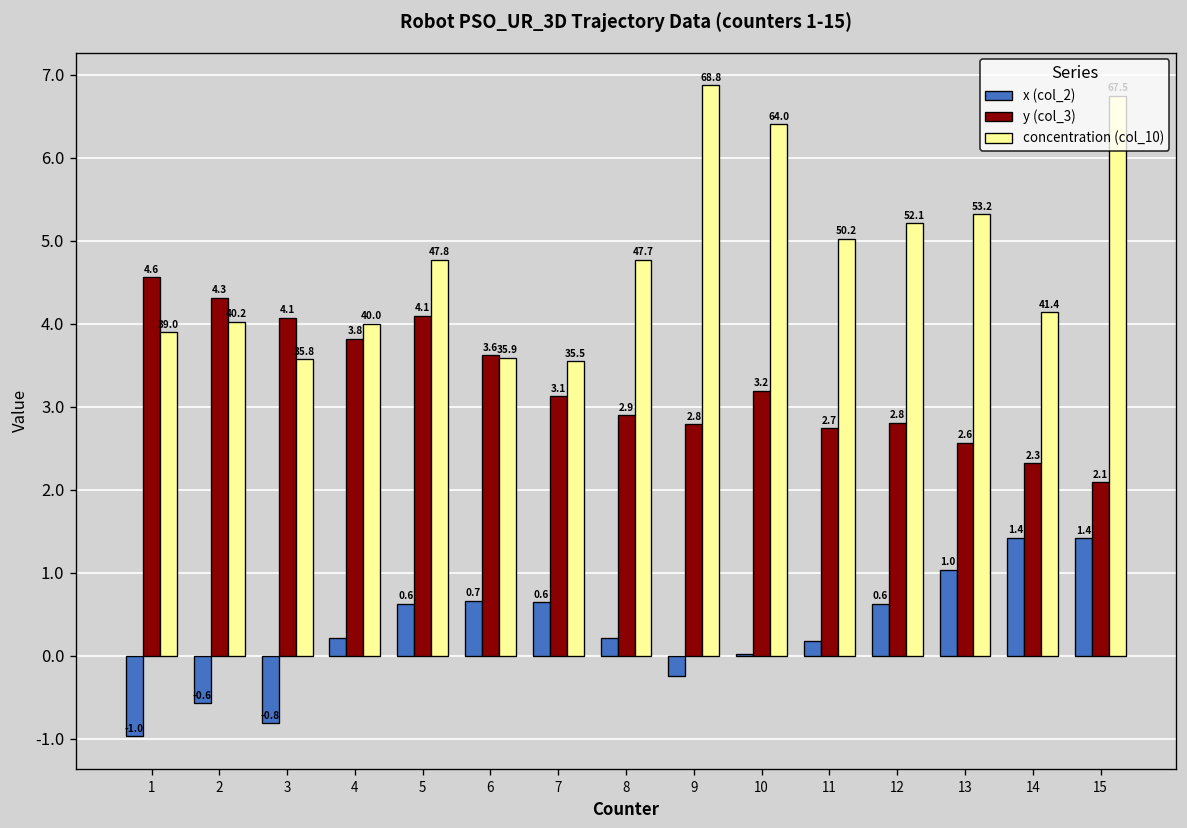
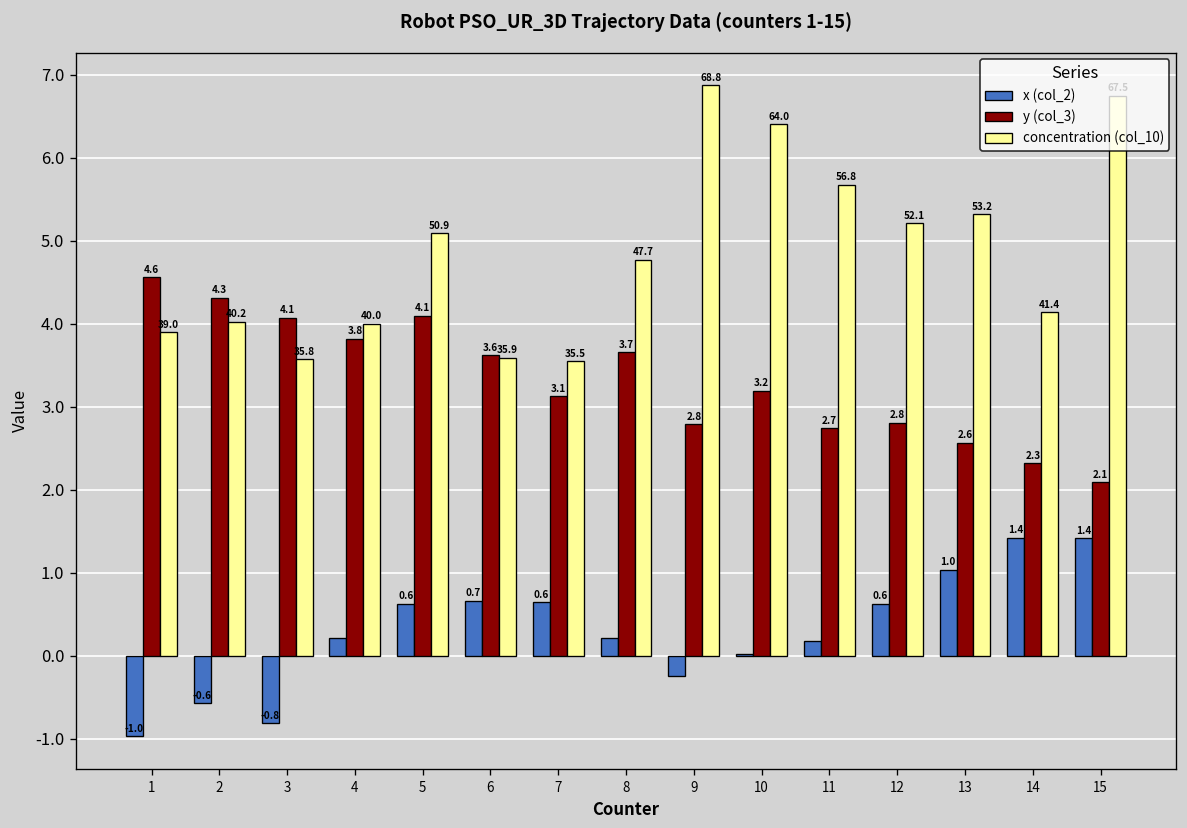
  {
    "x (col_2)": {
      "1": -1.0,
      "2": -0.6,
      "3": -0.8,
      "5": 0.6,
      "6": 0.7,
      "7": 0.6,
      "12": 0.6,
      "13": 1.0,
      "14": 1.4,
      "15": 1.4
    },
    "y (col_3)": {
      "1": 4.6,
      "2": 4.3,
      "3": 4.1,
      "4": 3.8,
      "5": 4.1,
      "6": 3.6,
      "7": 3.1,
-     "8": 2.9,
+     "8": 3.7,
      "9": 2.8,
      "10": 3.2,
      "11": 2.7,
      "12": 2.8,
      "13": 2.6,
      "14": 2.3,
      "15": 2.1
    },
    "concentration (col_10)": {
-     "5": 47.8,
-     "11": 50.2
+     "5": 50.9,
+     "11": 56.8
    }
  }
